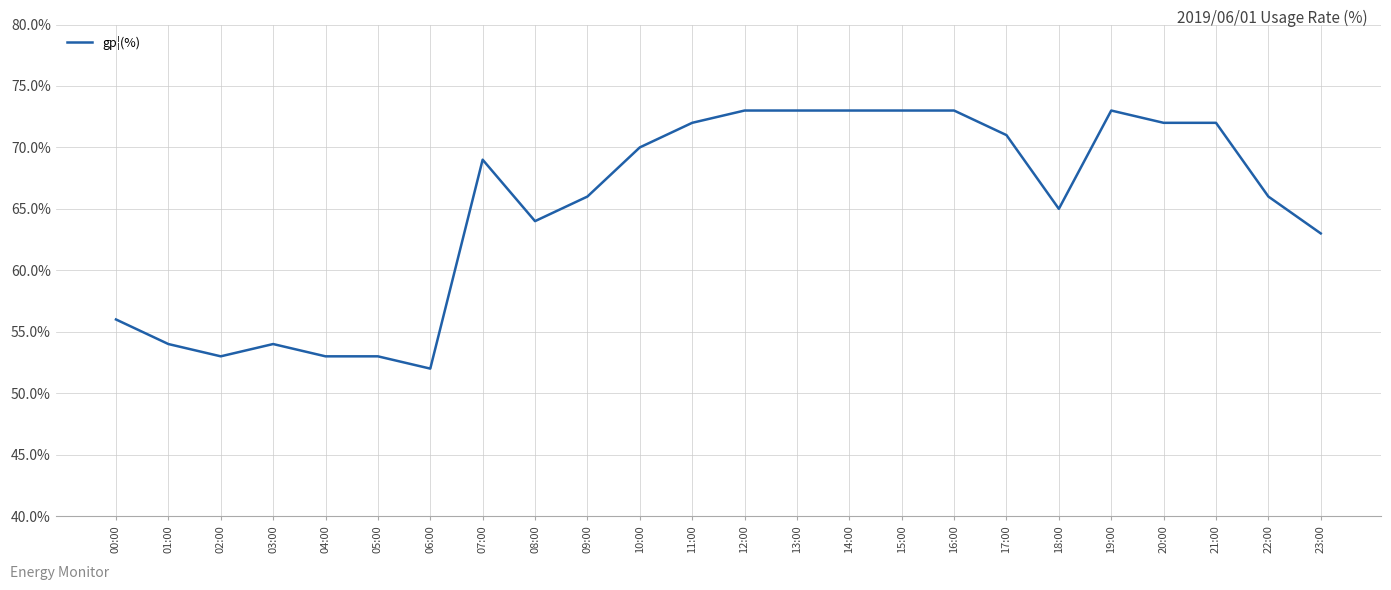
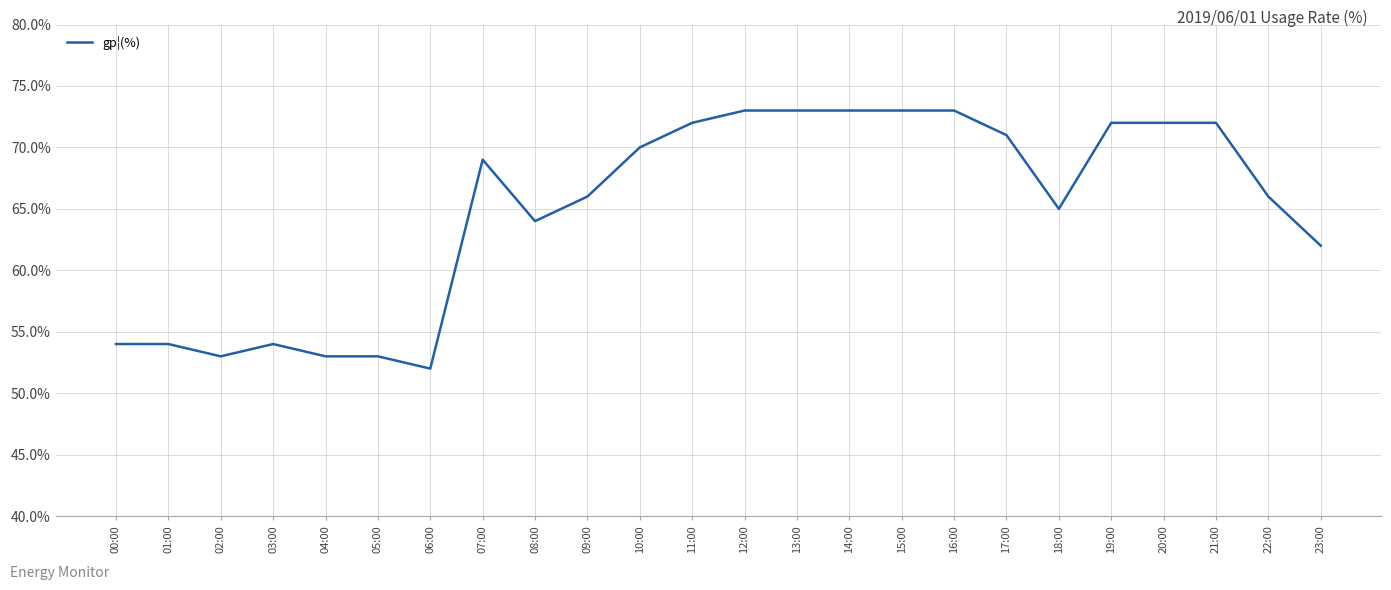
  {
-   "00:00": "56%",
+   "00:00": "54%",
    "01:00": "54%",
    "02:00": "53%",
    "03:00": "54%",
    "04:00": "53%",
    "05:00": "53%",
    "06:00": "52%",
    "07:00": "69%",
    "08:00": "64%",
    "09:00": "66%",
    "10:00": "70%",
    "11:00": "72%",
    "12:00": "73%",
    "13:00": "73%",
    "14:00": "73%",
    "15:00": "73%",
    "16:00": "73%",
    "17:00": "71%",
    "18:00": "65%",
-   "19:00": "73%",
+   "19:00": "72%",
    "20:00": "72%",
    "21:00": "72%",
    "22:00": "66%",
-   "23:00": "63%"
+   "23:00": "62%"
  }
